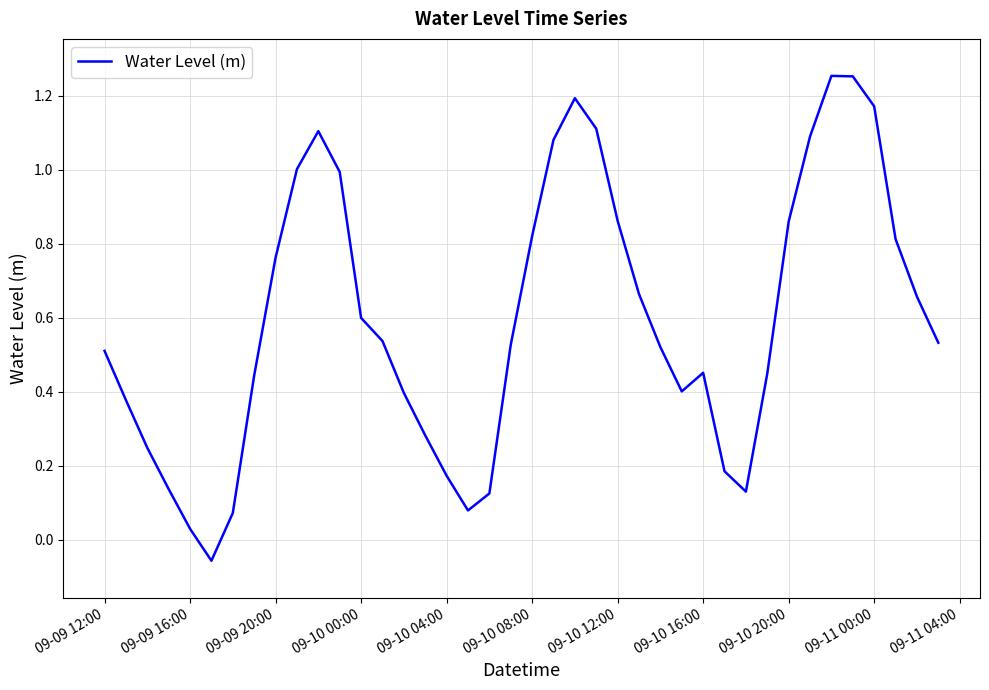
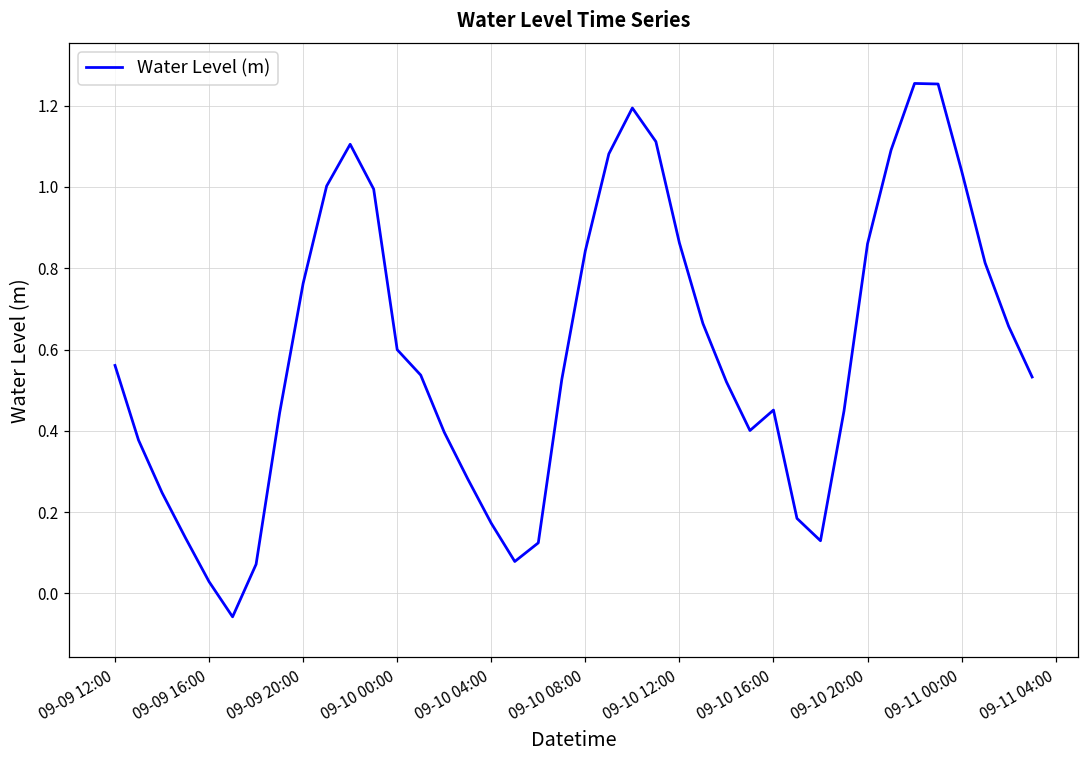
  {
-   "09-09 12:00": 0.51,
+   "09-09 12:00": 0.56,
    "09-09 16:00": 0.03,
    "09-09 20:00": 0.76,
    "09-10 00:00": 0.60,
    "09-10 04:00": 0.17,
-   "09-10 08:00": 0.82,
+   "09-10 08:00": 0.84,
    "09-10 12:00": 0.86,
    "09-10 16:00": 0.45,
    "09-10 20:00": 0.86,
-   "09-11 00:00": 1.17
+   "09-11 00:00": 1.04
  }
